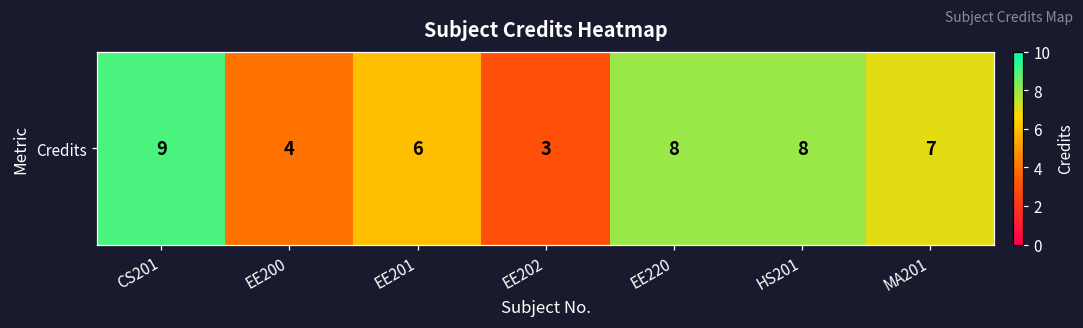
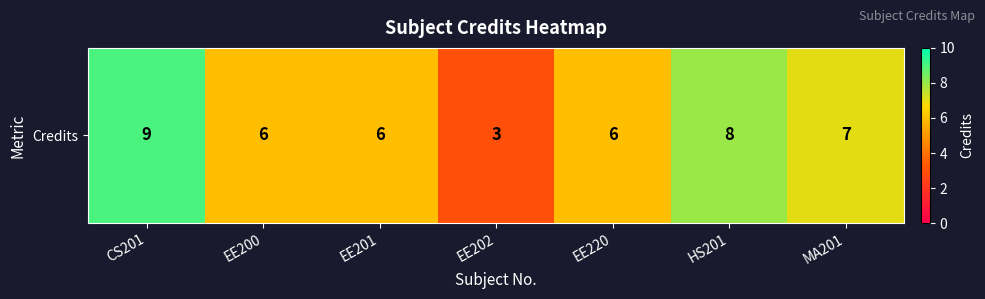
  {
    "Credits": {
      "CS201": 9,
-     "EE200": 4,
+     "EE200": 6,
      "EE201": 6,
      "EE202": 3,
-     "EE220": 8,
+     "EE220": 6,
      "HS201": 8,
      "MA201": 7
    }
  }
